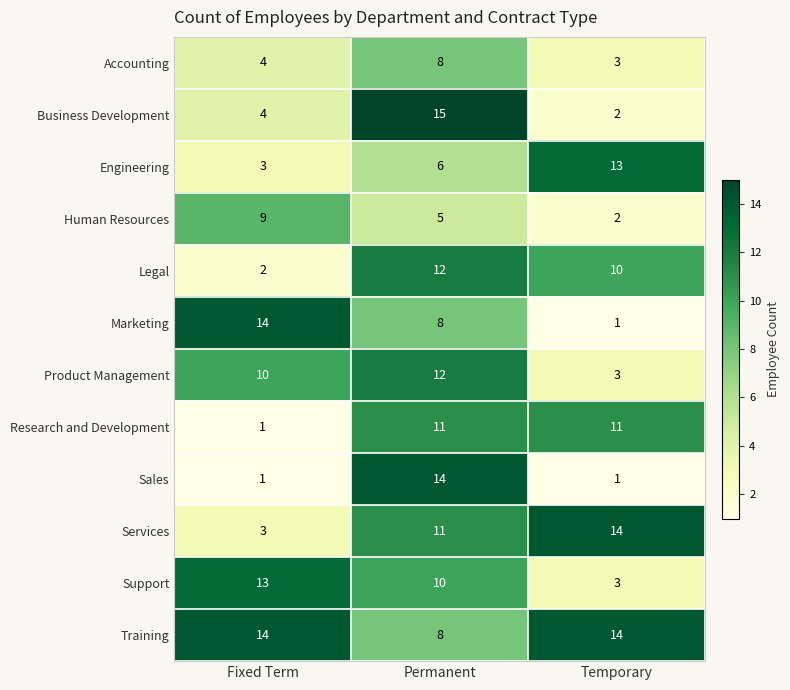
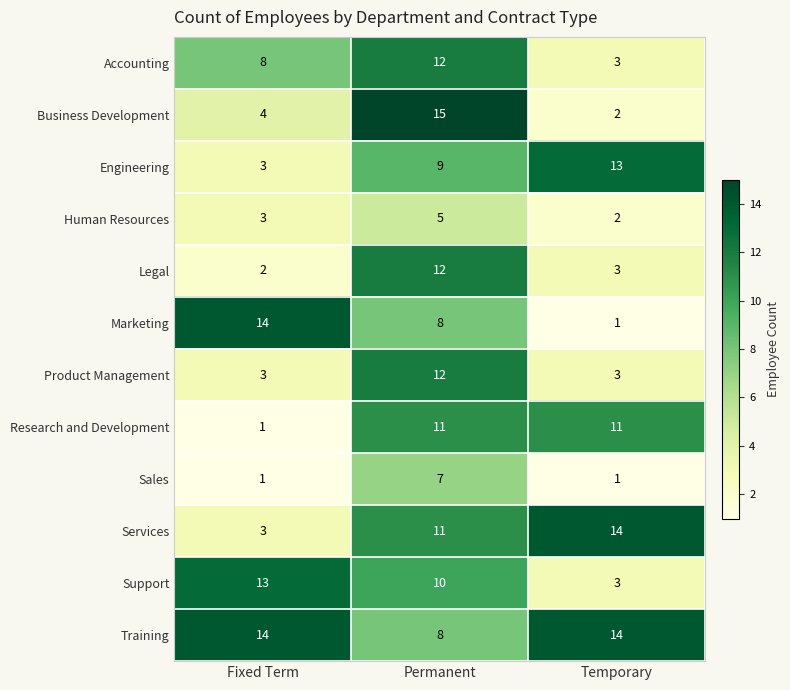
  {
    "Accounting": {
-     "Fixed Term": 4,
-     "Permanent": 8,
+     "Fixed Term": 8,
+     "Permanent": 12,
      "Temporary": 3
    },
    "Business Development": {
      "Fixed Term": 4,
      "Permanent": 15,
      "Temporary": 2
    },
    "Engineering": {
      "Fixed Term": 3,
-     "Permanent": 6,
+     "Permanent": 9,
      "Temporary": 13
    },
    "Human Resources": {
-     "Fixed Term": 9,
+     "Fixed Term": 3,
      "Permanent": 5,
      "Temporary": 2
    },
    "Legal": {
      "Fixed Term": 2,
      "Permanent": 12,
-     "Temporary": 10
+     "Temporary": 3
    },
    "Marketing": {
      "Fixed Term": 14,
      "Permanent": 8,
      "Temporary": 1
    },
    "Product Management": {
-     "Fixed Term": 10,
+     "Fixed Term": 3,
      "Permanent": 12,
      "Temporary": 3
    },
    "Research and Development": {
      "Fixed Term": 1,
      "Permanent": 11,
      "Temporary": 11
    },
    "Sales": {
      "Fixed Term": 1,
-     "Permanent": 14,
+     "Permanent": 7,
      "Temporary": 1
    },
    "Services": {
      "Fixed Term": 3,
      "Permanent": 11,
      "Temporary": 14
    },
    "Support": {
      "Fixed Term": 13,
      "Permanent": 10,
      "Temporary": 3
    },
    "Training": {
      "Fixed Term": 14,
      "Permanent": 8,
      "Temporary": 14
    }
  }
